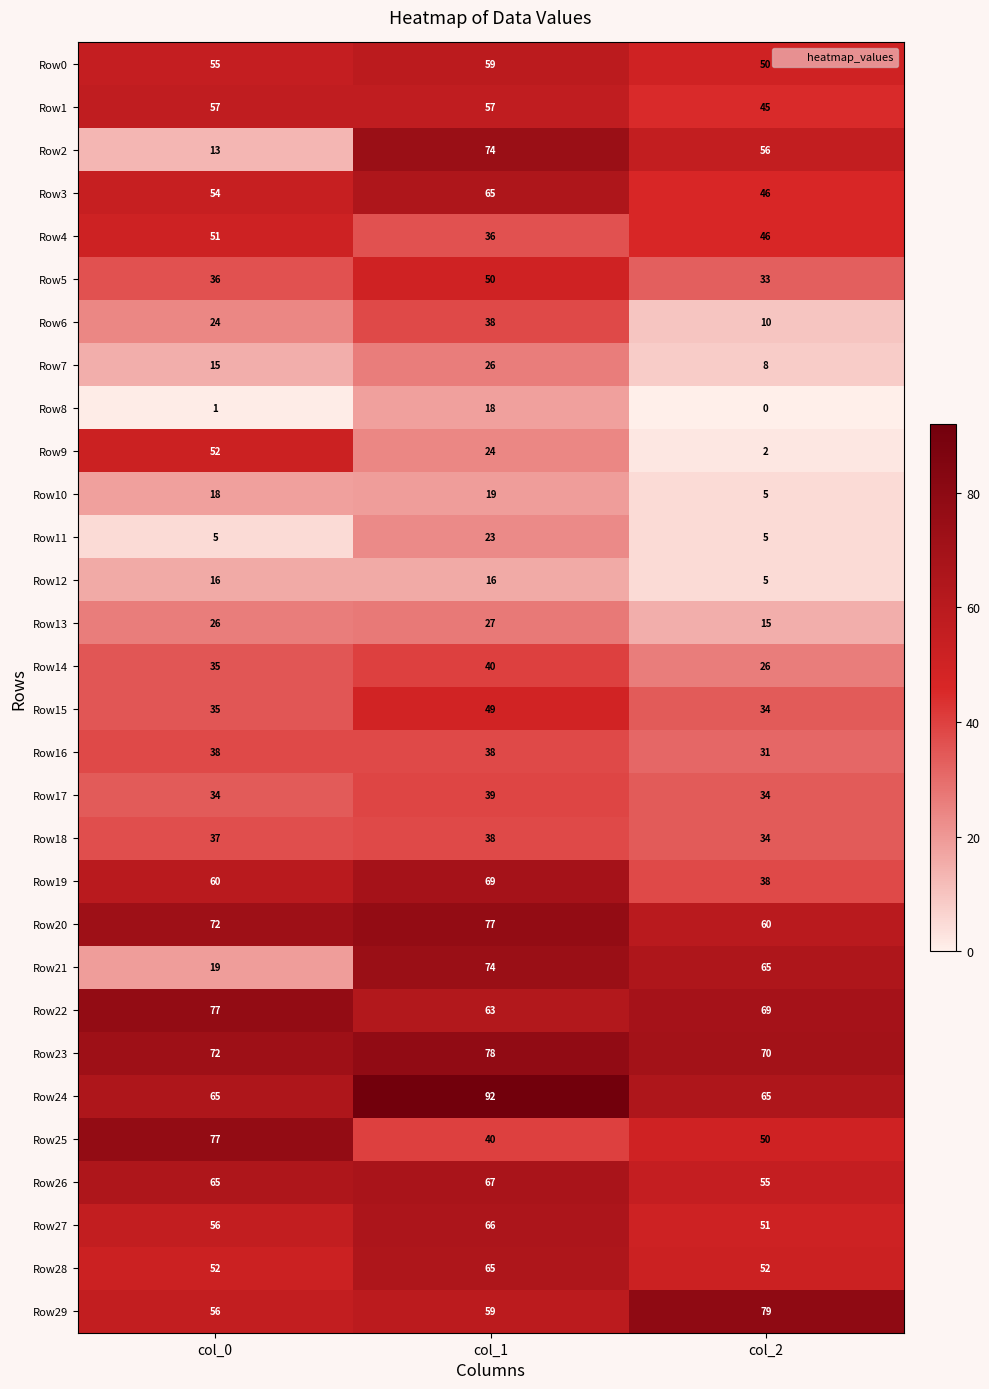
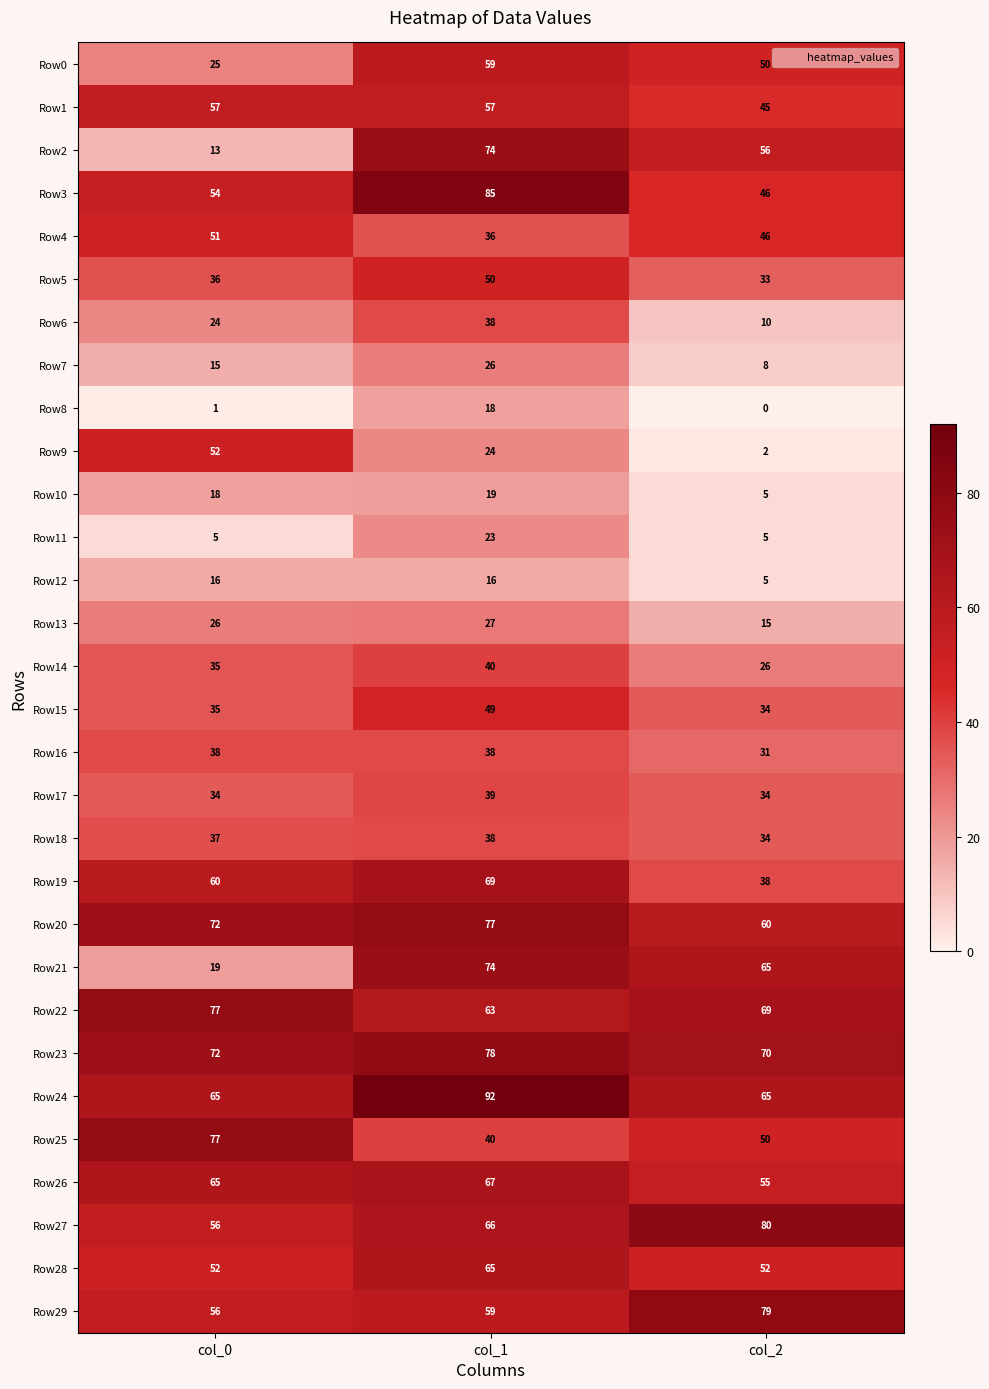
  {
    "Row0": {
-     "col_0": 55,
+     "col_0": 25,
      "col_1": 59,
      "col_2": 50
    },
    "Row1": {
      "col_0": 57,
      "col_1": 57,
      "col_2": 45
    },
    "Row2": {
      "col_0": 13,
      "col_1": 74,
      "col_2": 56
    },
    "Row3": {
      "col_0": 54,
-     "col_1": 65,
+     "col_1": 85,
      "col_2": 46
    },
    "Row4": {
      "col_0": 51,
      "col_1": 36,
      "col_2": 46
    },
    "Row5": {
      "col_0": 36,
      "col_1": 50,
      "col_2": 33
    },
    "Row6": {
      "col_0": 24,
      "col_1": 38,
      "col_2": 10
    },
    "Row7": {
      "col_0": 15,
      "col_1": 26,
      "col_2": 8
    },
    "Row8": {
      "col_0": 1,
      "col_1": 18,
      "col_2": 0
    },
    "Row9": {
      "col_0": 52,
      "col_1": 24,
      "col_2": 2
    },
    "Row10": {
      "col_0": 18,
      "col_1": 19,
      "col_2": 5
    },
    "Row11": {
      "col_0": 5,
      "col_1": 23,
      "col_2": 5
    },
    "Row12": {
      "col_0": 16,
      "col_1": 16,
      "col_2": 5
    },
    "Row13": {
      "col_0": 26,
      "col_1": 27,
      "col_2": 15
    },
    "Row14": {
      "col_0": 35,
      "col_1": 40,
      "col_2": 26
    },
    "Row15": {
      "col_0": 35,
      "col_1": 49,
      "col_2": 34
    },
    "Row16": {
      "col_0": 38,
      "col_1": 38,
      "col_2": 31
    },
    "Row17": {
      "col_0": 34,
      "col_1": 39,
      "col_2": 34
    },
    "Row18": {
      "col_0": 37,
      "col_1": 38,
      "col_2": 34
    },
    "Row19": {
      "col_0": 60,
      "col_1": 69,
      "col_2": 38
    },
    "Row20": {
      "col_0": 72,
      "col_1": 77,
      "col_2": 60
    },
    "Row21": {
      "col_0": 19,
      "col_1": 74,
      "col_2": 65
    },
    "Row22": {
      "col_0": 77,
      "col_1": 63,
      "col_2": 69
    },
    "Row23": {
      "col_0": 72,
      "col_1": 78,
      "col_2": 70
    },
    "Row24": {
      "col_0": 65,
      "col_1": 92,
      "col_2": 65
    },
    "Row25": {
      "col_0": 77,
      "col_1": 40,
      "col_2": 50
    },
    "Row26": {
      "col_0": 65,
      "col_1": 67,
      "col_2": 55
    },
    "Row27": {
      "col_0": 56,
      "col_1": 66,
-     "col_2": 51
+     "col_2": 80
    },
    "Row28": {
      "col_0": 52,
      "col_1": 65,
      "col_2": 52
    },
    "Row29": {
      "col_0": 56,
      "col_1": 59,
      "col_2": 79
    }
  }
